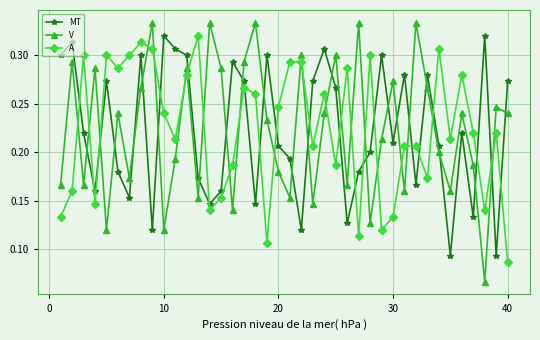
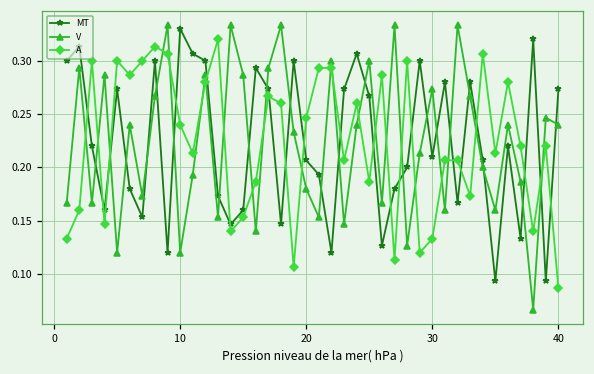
  {
    "MT": {
-     "10": 0.32,
+     "10": 0.33,
      "20": 0.21,
      "30": 0.21,
      "40": 0.27
    }
  }
